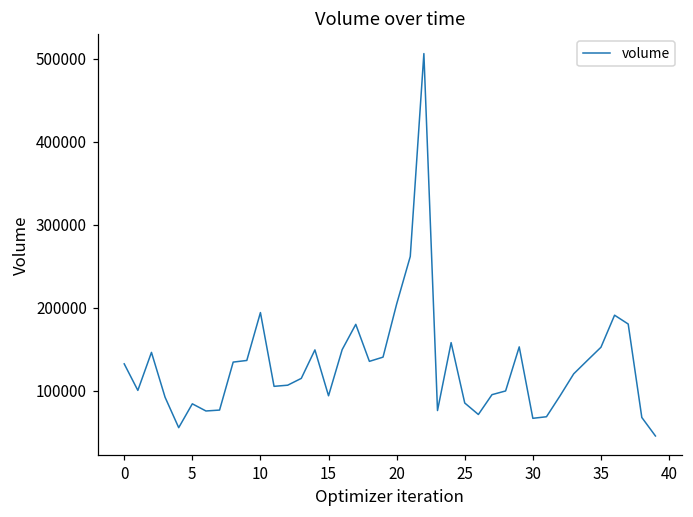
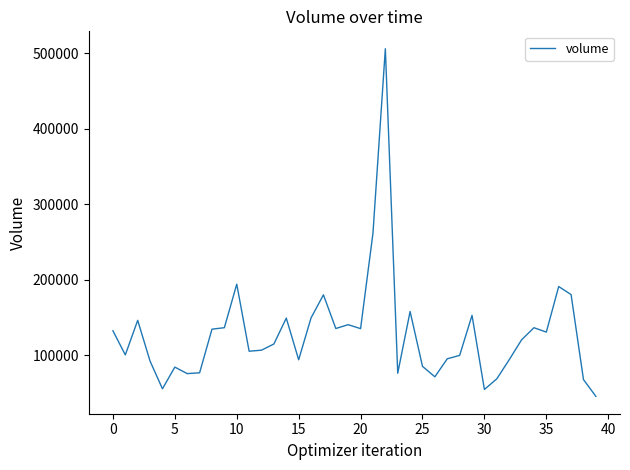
  {
    "0": 130000,
    "5": 80000,
    "10": 190000,
    "15": 90000,
-   "20": 200000,
+   "20": 140000,
    "25": 90000,
-   "30": 70000,
-   "35": 150000
+   "30": 50000,
+   "35": 130000
  }
